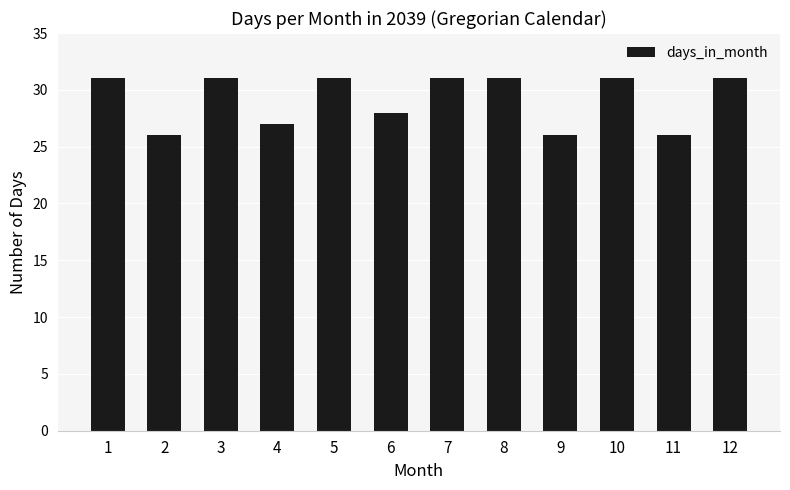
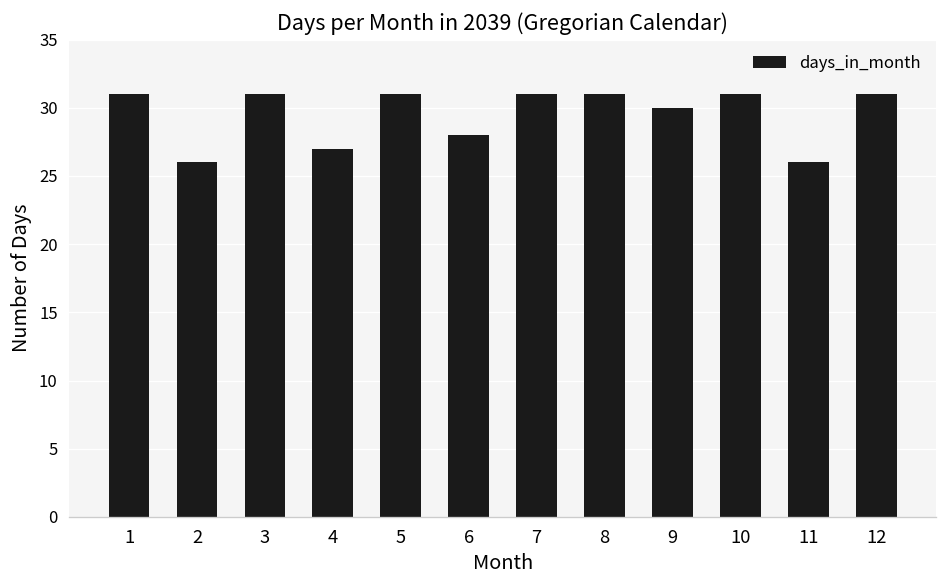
  {
    "1": 31,
    "2": 26,
    "3": 31,
    "4": 27,
    "5": 31,
    "6": 28,
    "7": 31,
    "8": 31,
-   "9": 26,
+   "9": 30,
    "10": 31,
    "11": 26,
    "12": 31
  }
